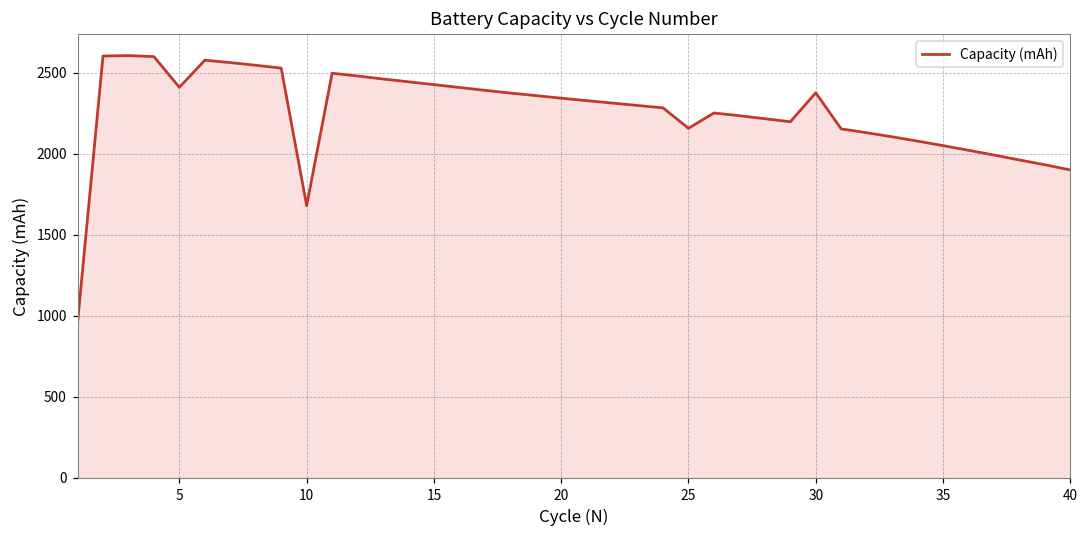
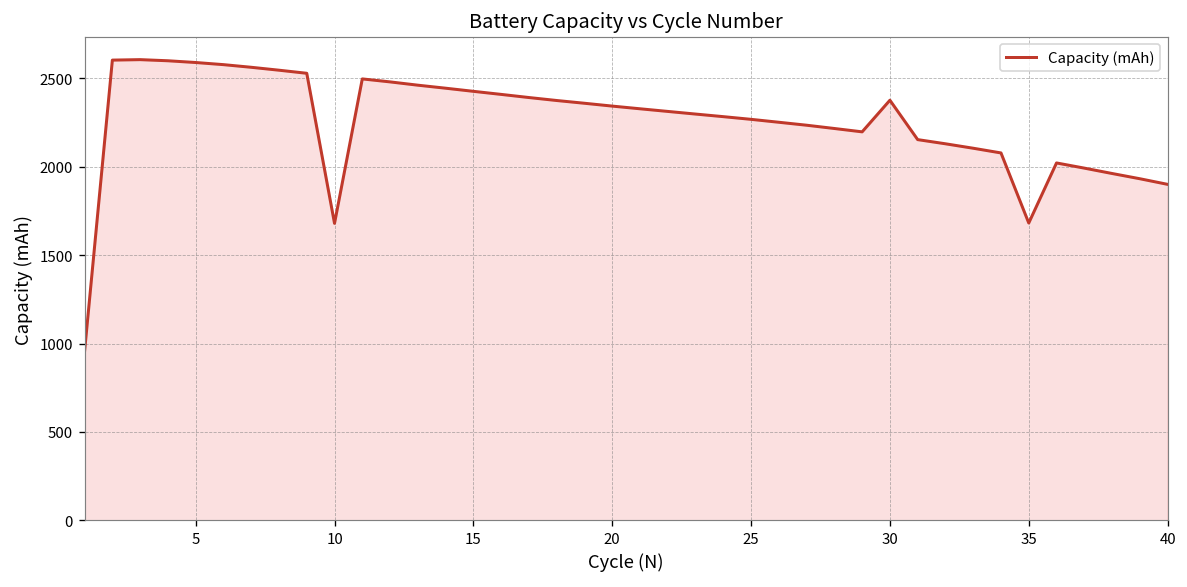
  {
-   "5": 2410,
+   "5": 2590,
    "10": 1680,
    "15": 2430,
    "20": 2340,
-   "25": 2160,
+   "25": 2270,
    "30": 2380,
-   "35": 2050,
+   "35": 1680,
    "40": 1900
  }
